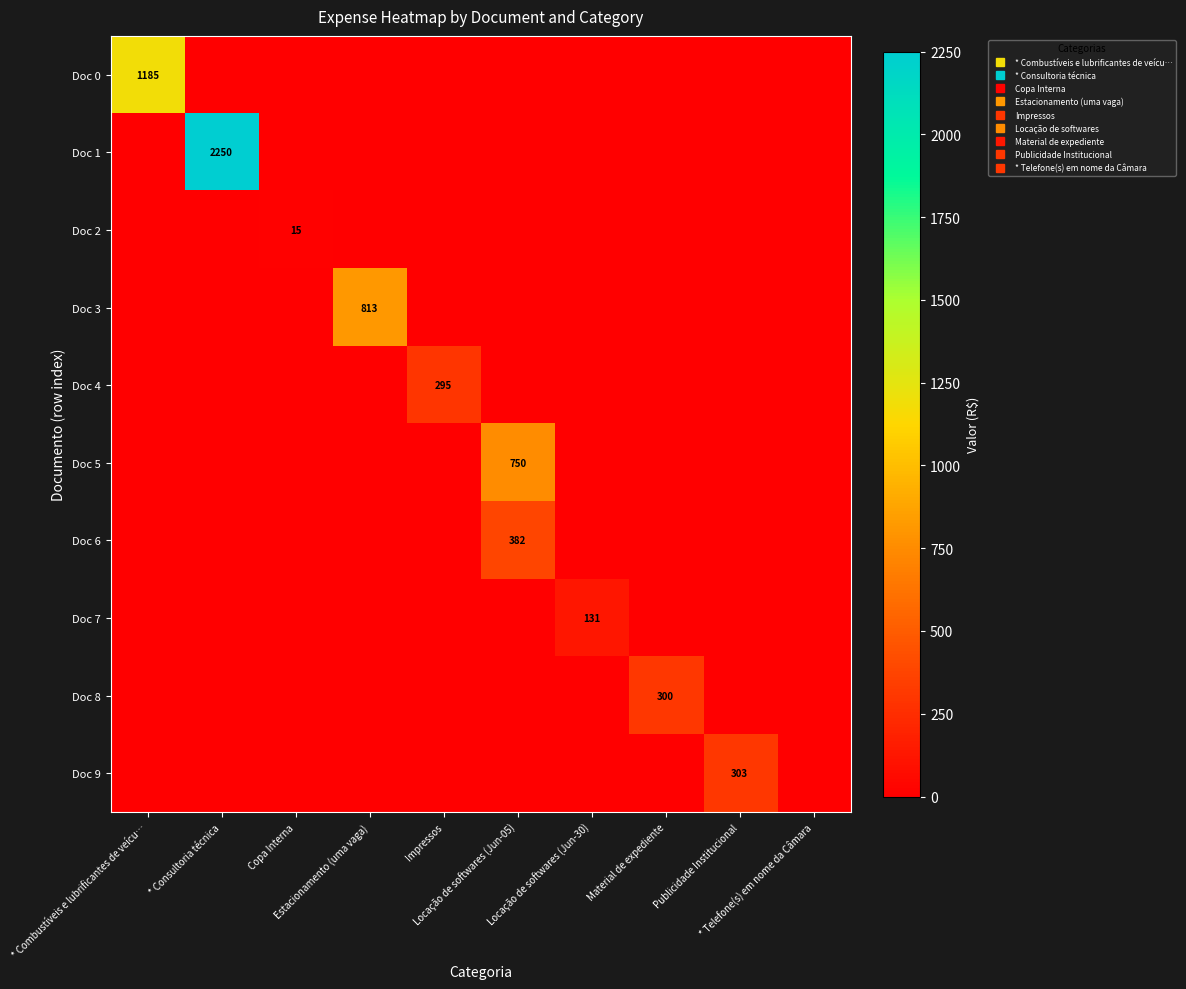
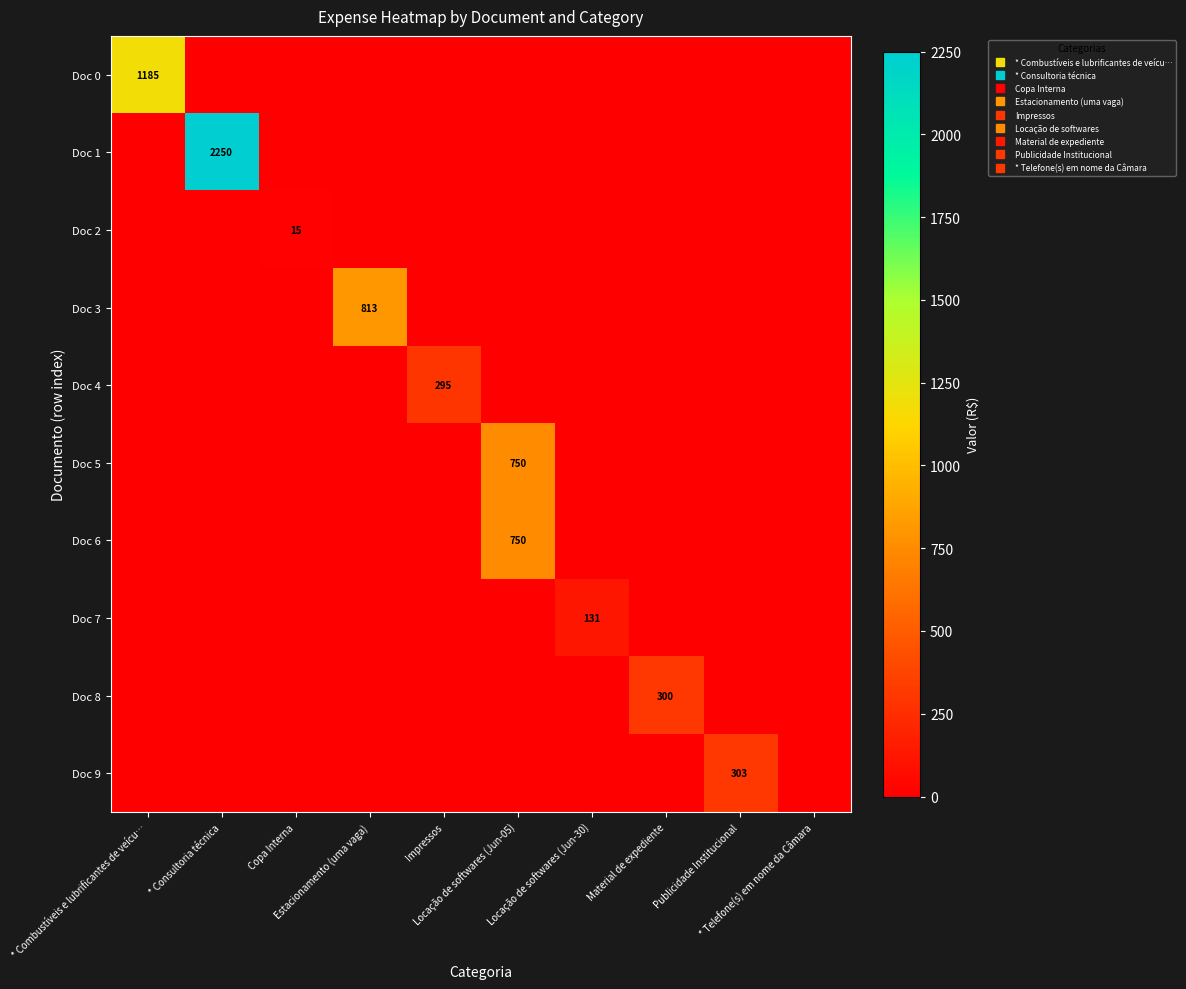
  {
    "Doc 0": {
      "* Combustíveis e lubrificantes de veícu…": 1185
    },
    "Doc 1": {
      "* Consultoria técnica": 2250
    },
    "Doc 2": {
      "Copa Interna": 15
    },
    "Doc 3": {
      "Estacionamento (uma vaga)": 813
    },
    "Doc 4": {
      "Impressos": 295
    },
    "Doc 5": {
      "Locação de softwares (Jun-05)": 750
    },
    "Doc 6": {
-     "Locação de softwares (Jun-05)": 382
+     "Locação de softwares (Jun-05)": 750
    },
    "Doc 7": {
      "Locação de softwares (Jun-30)": 131
    },
    "Doc 8": {
      "Material de expediente": 300
    },
    "Doc 9": {
      "Publicidade Institucional": 303
    }
  }
